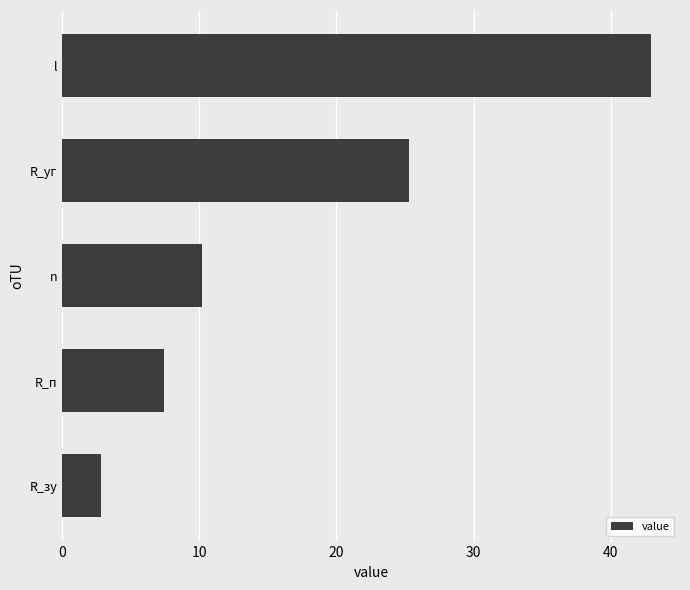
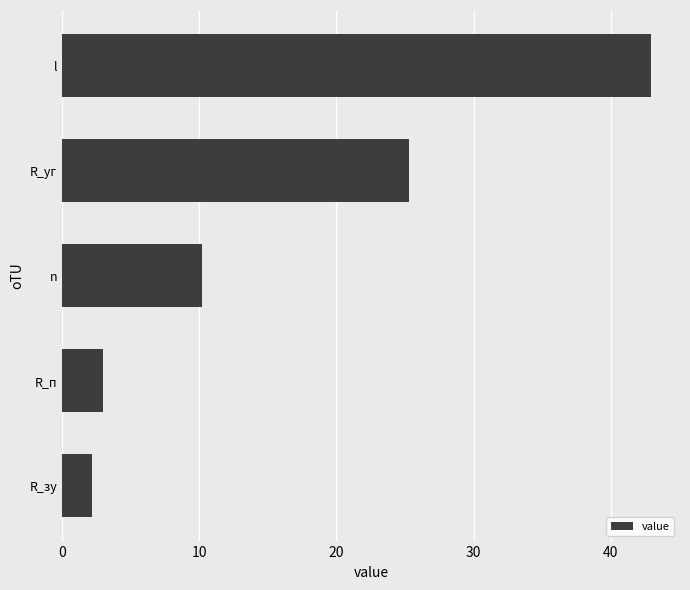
  {
    "l": 42.9,
    "R_уг": 25.3,
    "n": 10.2,
-   "R_п": 7.4,
-   "R_зу": 2.8
+   "R_п": 2.9,
+   "R_зу": 2.2
  }
